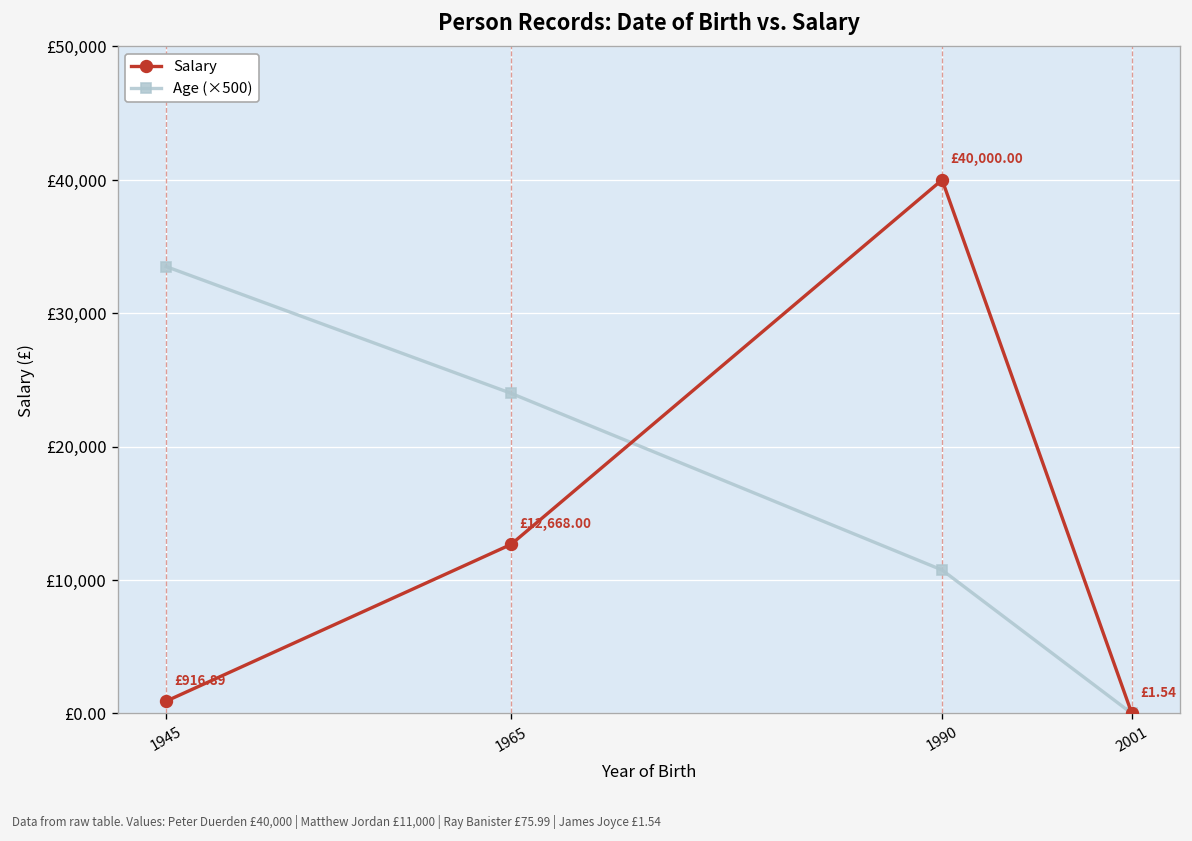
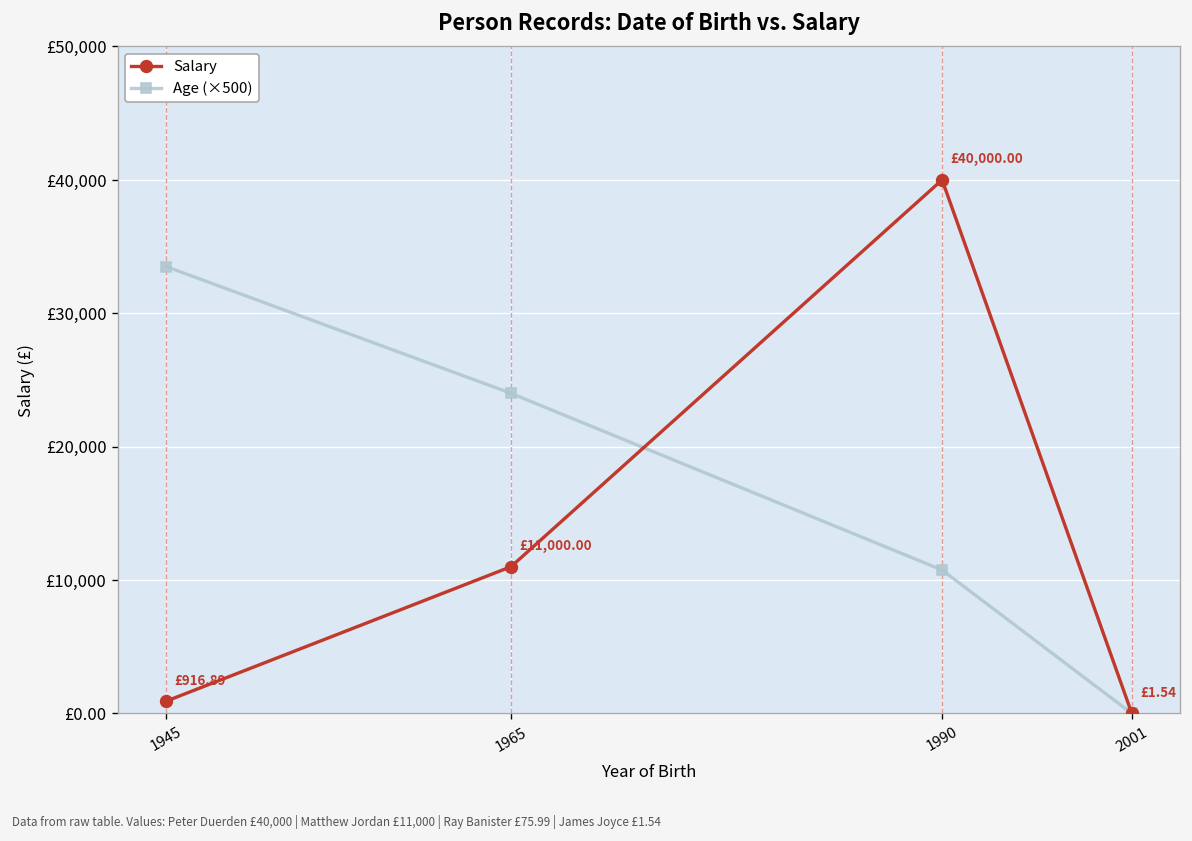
  {
    "Salary": {
      "1945": "£916.89",
-     "1965": "£12,668.00",
+     "1965": "£11,000.00",
      "1990": "£40,000.00"
    },
    "Age (×500)": {
      "1945": "£33,500",
      "1965": "£24,000",
      "1990": "£10,800"
    }
  }
